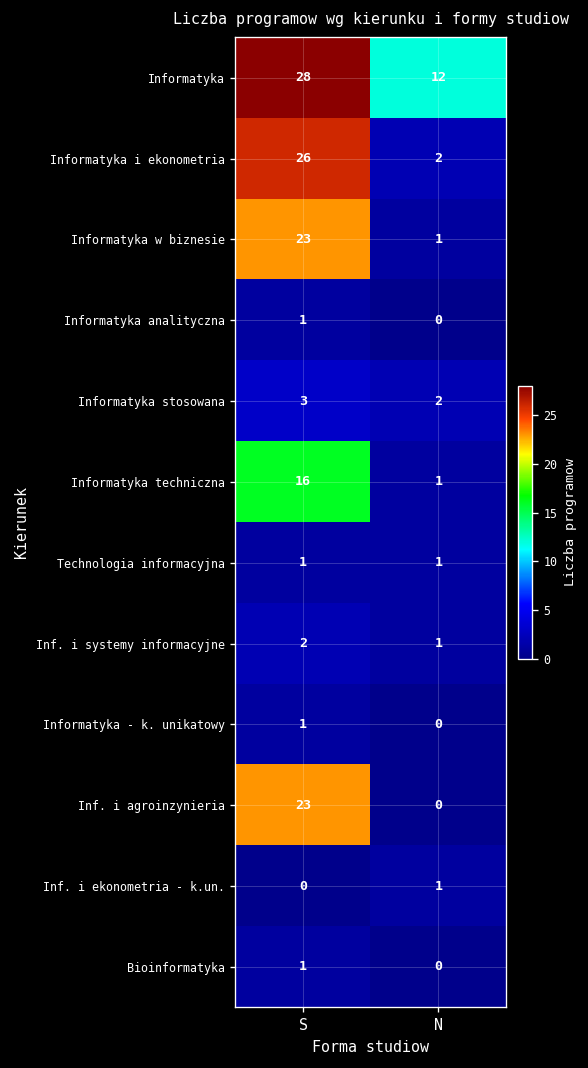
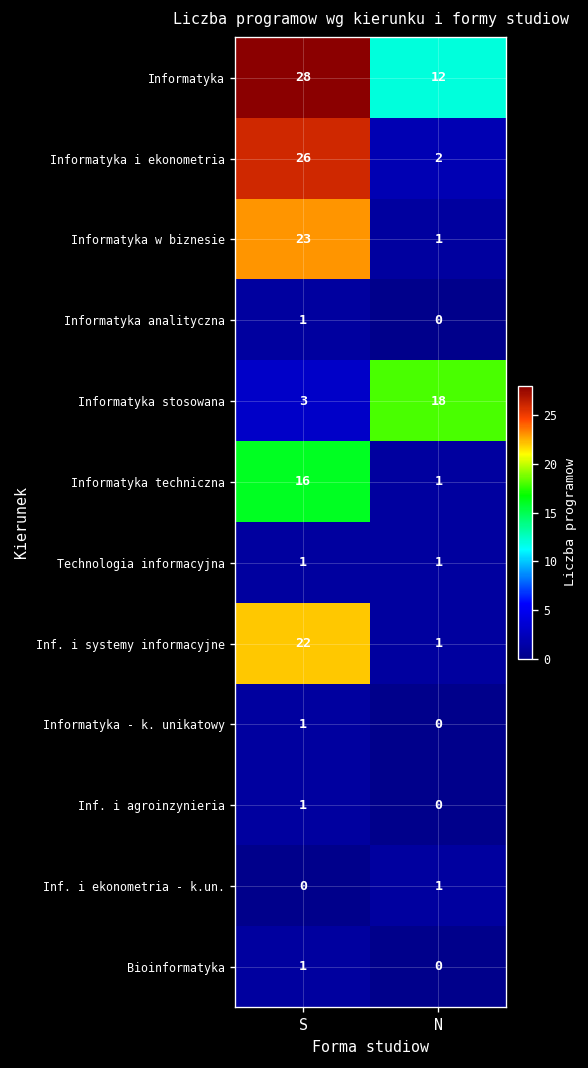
  {
    "Informatyka": {
      "S": 28,
      "N": 12
    },
    "Informatyka i ekonometria": {
      "S": 26,
      "N": 2
    },
    "Informatyka w biznesie": {
      "S": 23,
      "N": 1
    },
    "Informatyka analityczna": {
      "S": 1,
      "N": 0
    },
    "Informatyka stosowana": {
      "S": 3,
-     "N": 2
+     "N": 18
    },
    "Informatyka techniczna": {
      "S": 16,
      "N": 1
    },
    "Technologia informacyjna": {
      "S": 1,
      "N": 1
    },
    "Inf. i systemy informacyjne": {
-     "S": 2,
+     "S": 22,
      "N": 1
    },
    "Informatyka - k. unikatowy": {
      "S": 1,
      "N": 0
    },
    "Inf. i agroinzynieria": {
-     "S": 23,
+     "S": 1,
      "N": 0
    },
    "Inf. i ekonometria - k.un.": {
      "S": 0,
      "N": 1
    },
    "Bioinformatyka": {
      "S": 1,
      "N": 0
    }
  }
